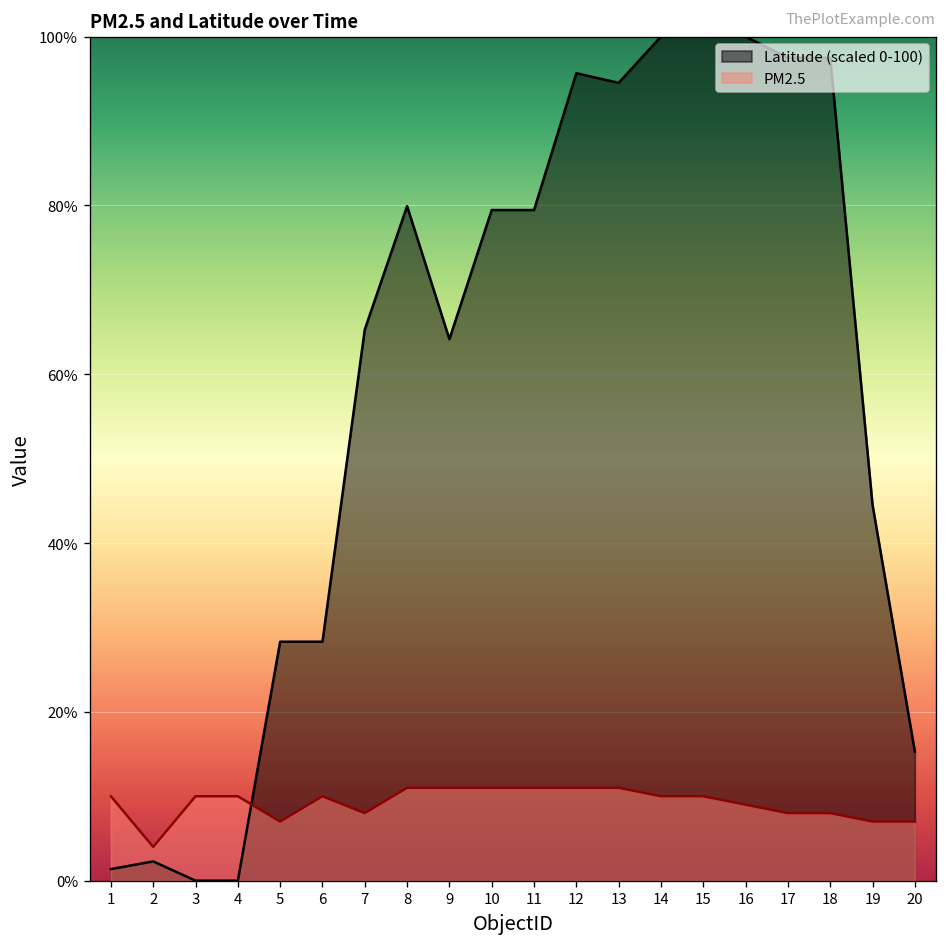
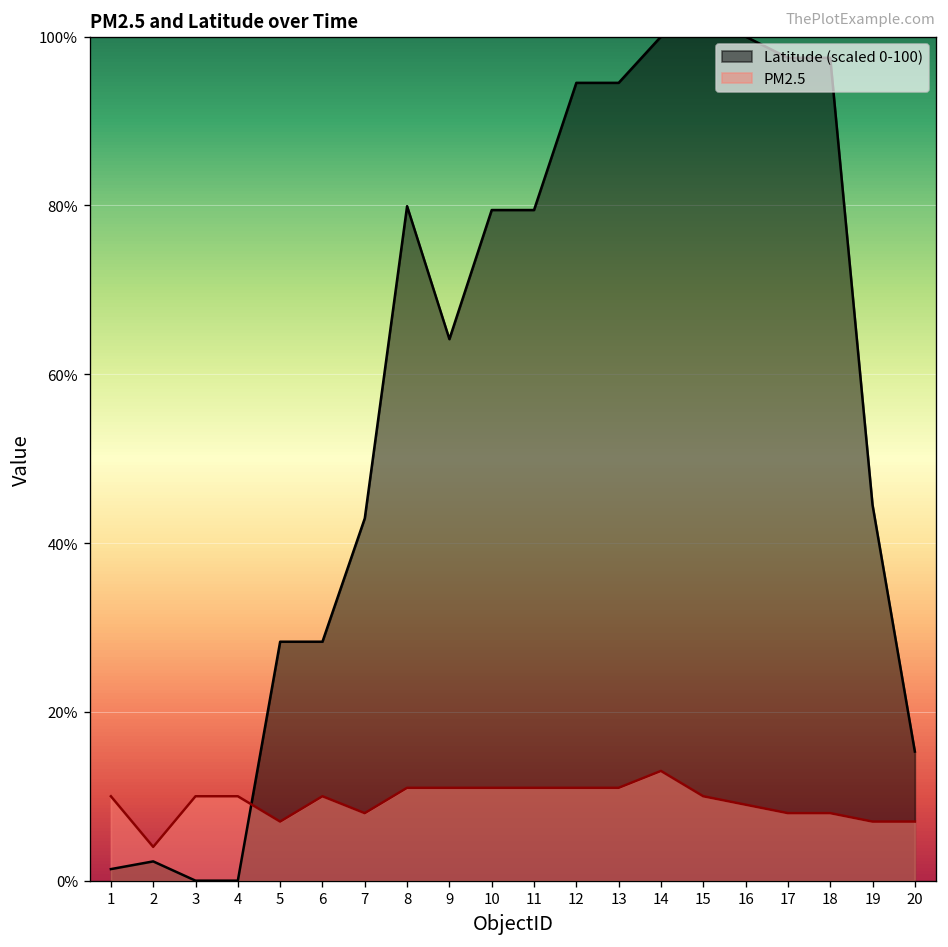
  {
    "Latitude (scaled 0-100)": {
      "1": "1%",
      "2": "2%",
      "3": "0%",
      "4": "0%",
      "5": "28%",
      "6": "28%",
-     "7": "65%",
+     "7": "43%",
      "8": "80%",
      "9": "64%",
      "10": "79%",
      "11": "79%",
-     "12": "96%",
+     "12": "95%",
      "13": "95%",
      "14": "100%",
      "15": "100%",
      "16": "100%",
      "19": "45%",
      "20": "15%"
    },
    "PM2.5": {
      "1": "10%",
      "2": "4%",
      "3": "10%",
      "4": "10%",
      "5": "7%",
      "6": "10%",
      "7": "8%",
      "8": "11%",
      "9": "11%",
      "10": "11%",
      "11": "11%",
      "12": "11%",
      "13": "11%",
-     "14": "10%",
+     "14": "13%",
      "15": "10%",
      "16": "9%",
      "17": "8%",
      "18": "8%",
      "19": "7%",
      "20": "7%"
    }
  }
